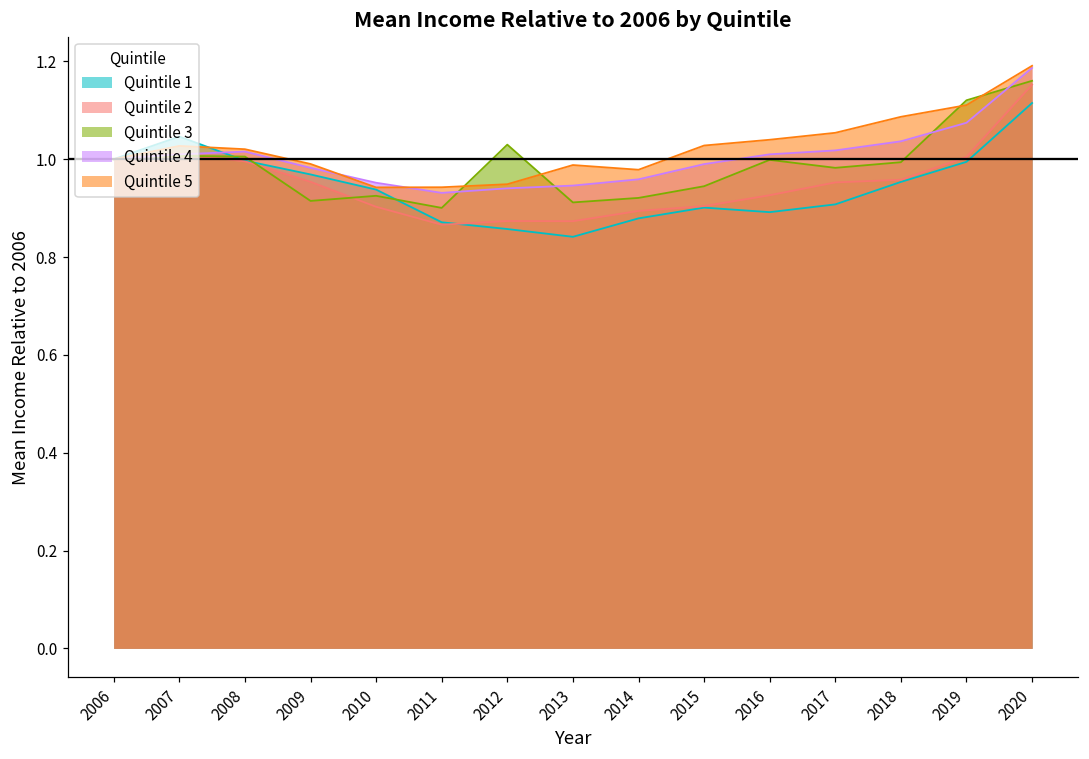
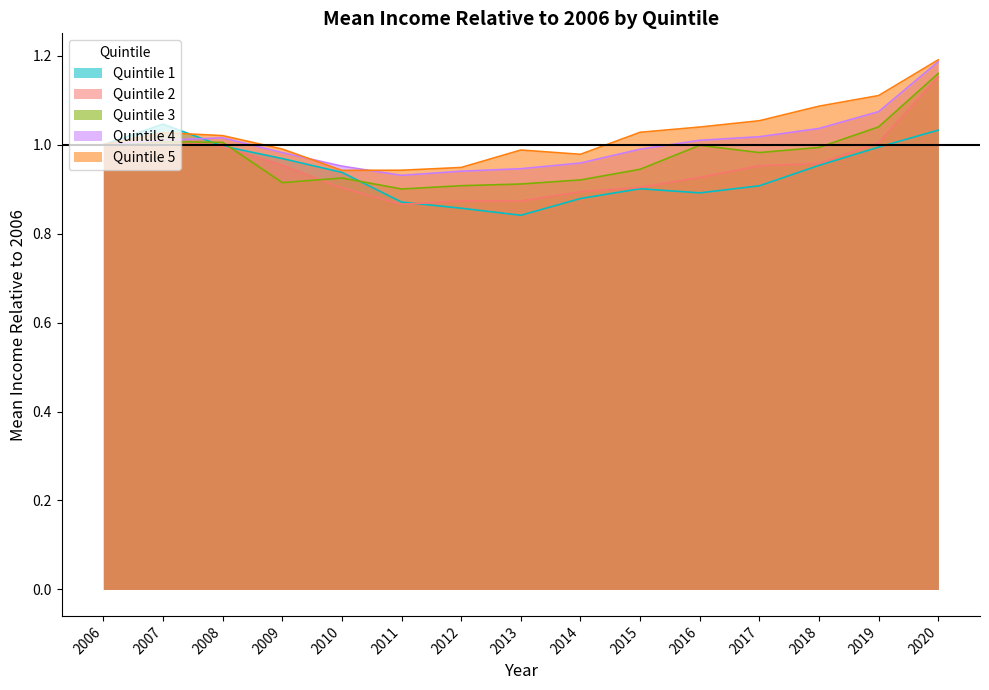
  {
    "Quintile 1": {
      "2009": 0.97,
      "2012": 0.86,
      "2013": 0.84,
      "2014": 0.88,
      "2016": 0.89,
      "2017": 0.91,
      "2019": 0.99,
-     "2020": 1.11
+     "2020": 1.03
    },
    "Quintile 2": {
      "2009": 0.95,
      "2010": 0.90,
      "2012": 0.87,
      "2013": 0.87,
      "2014": 0.89,
      "2016": 0.93,
      "2017": 0.95,
      "2019": 1.00,
      "2020": 1.15
    },
    "Quintile 3": {
      "2008": 1.01,
      "2009": 0.91,
      "2010": 0.93,
      "2011": 0.90,
-     "2012": 1.03,
+     "2012": 0.91,
      "2013": 0.91,
      "2014": 0.92,
      "2015": 0.94,
      "2016": 1.00,
      "2017": 0.98,
      "2018": 0.99,
-     "2019": 1.12,
+     "2019": 1.04,
      "2020": 1.16
    },
    "Quintile 4": {
      "2009": 0.98,
      "2010": 0.95,
      "2011": 0.93,
      "2012": 0.94,
      "2013": 0.95,
      "2014": 0.96,
      "2015": 0.99,
      "2016": 1.01,
      "2017": 1.02,
      "2018": 1.04,
      "2019": 1.07
    },
    "Quintile 5": {
      "2009": 0.99,
      "2011": 0.94,
      "2012": 0.95,
      "2013": 0.99,
      "2014": 0.98,
      "2015": 1.03,
      "2016": 1.04,
      "2017": 1.05,
      "2018": 1.09,
      "2019": 1.11
    }
  }
